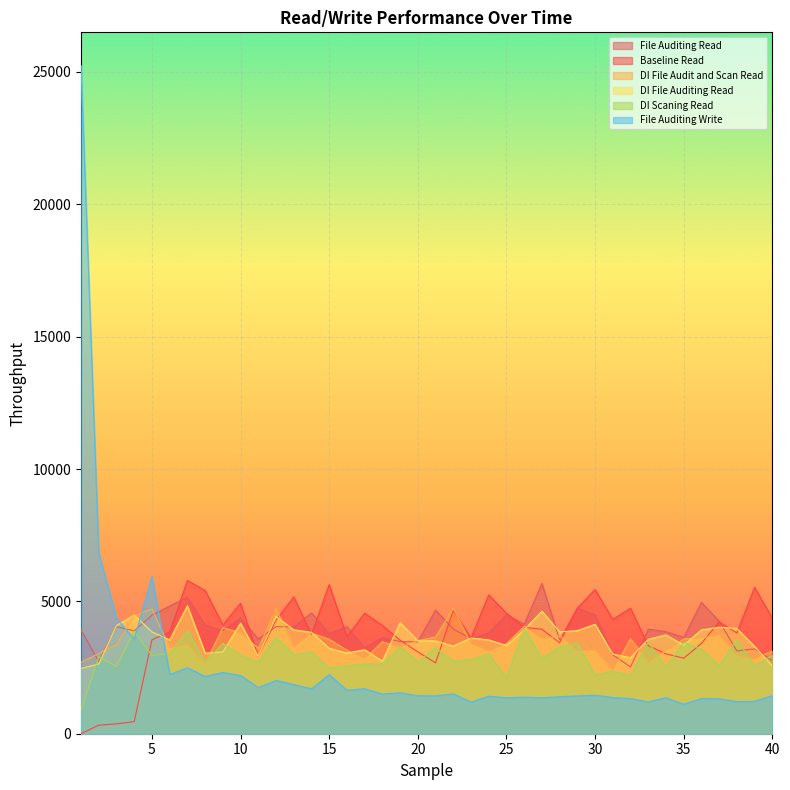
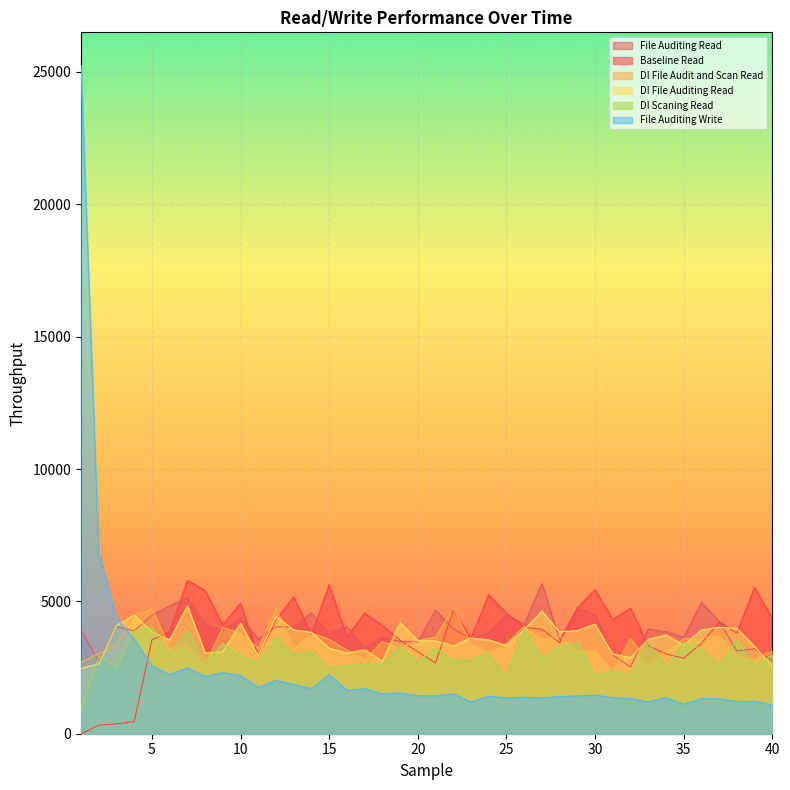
  {
    "DI Scaning Read": {
-     "5": 3000,
+     "5": 4000,
      "10": 3000,
      "15": 2500,
      "20": 2700,
      "25": 2100,
      "30": 2200,
      "35": 3500,
      "40": 3000
    },
    "File Auditing Write": {
-     "5": 5900,
+     "5": 2600,
      "10": 2200,
      "15": 2200,
      "20": 1400,
      "25": 1400,
      "30": 1500,
      "35": 1100,
-     "40": 1400
+     "40": 1100
    }
  }
